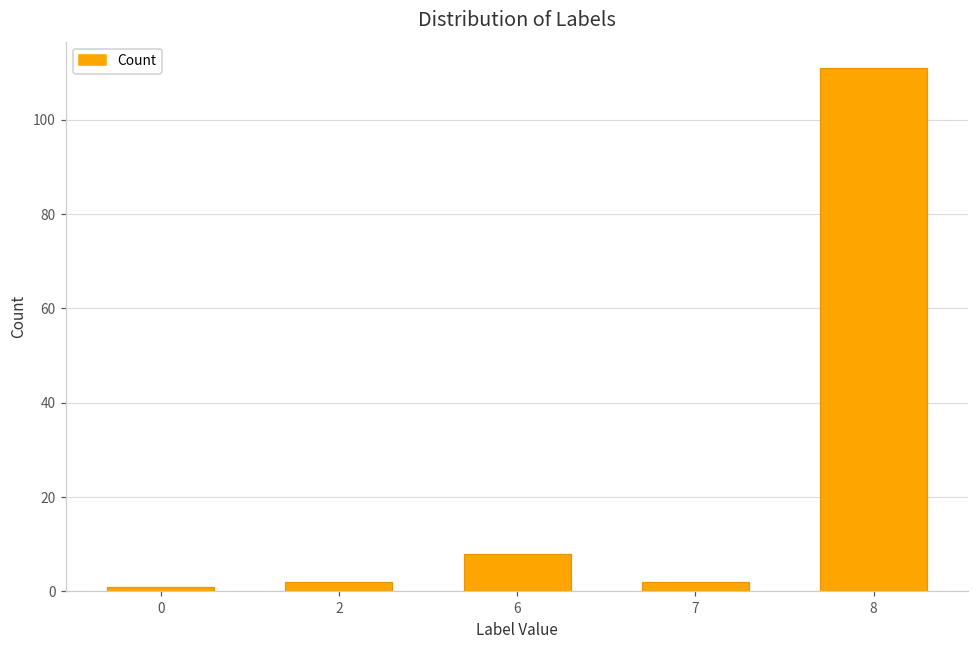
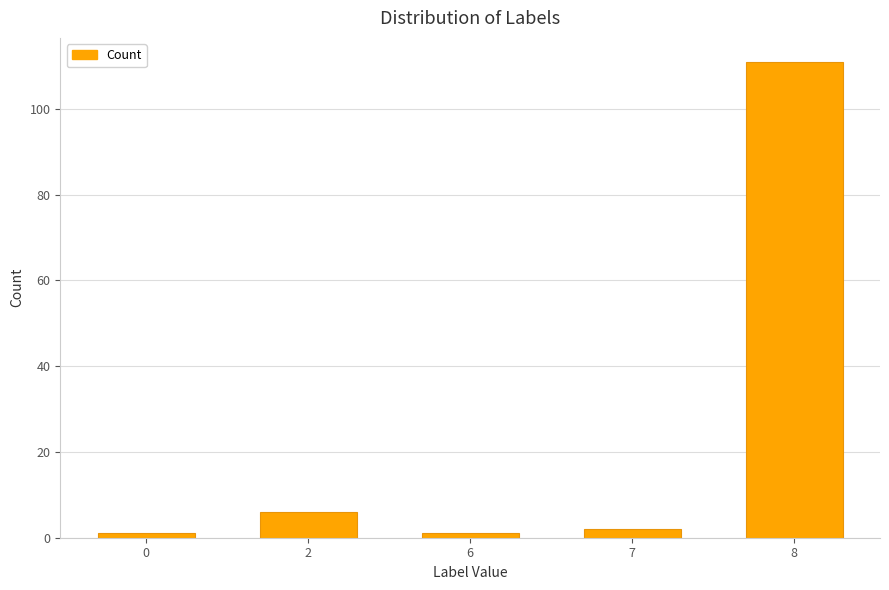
  {
    "0": 1,
-   "2": 2,
-   "6": 8,
+   "2": 6,
+   "6": 1,
    "7": 2,
    "8": 111
  }
